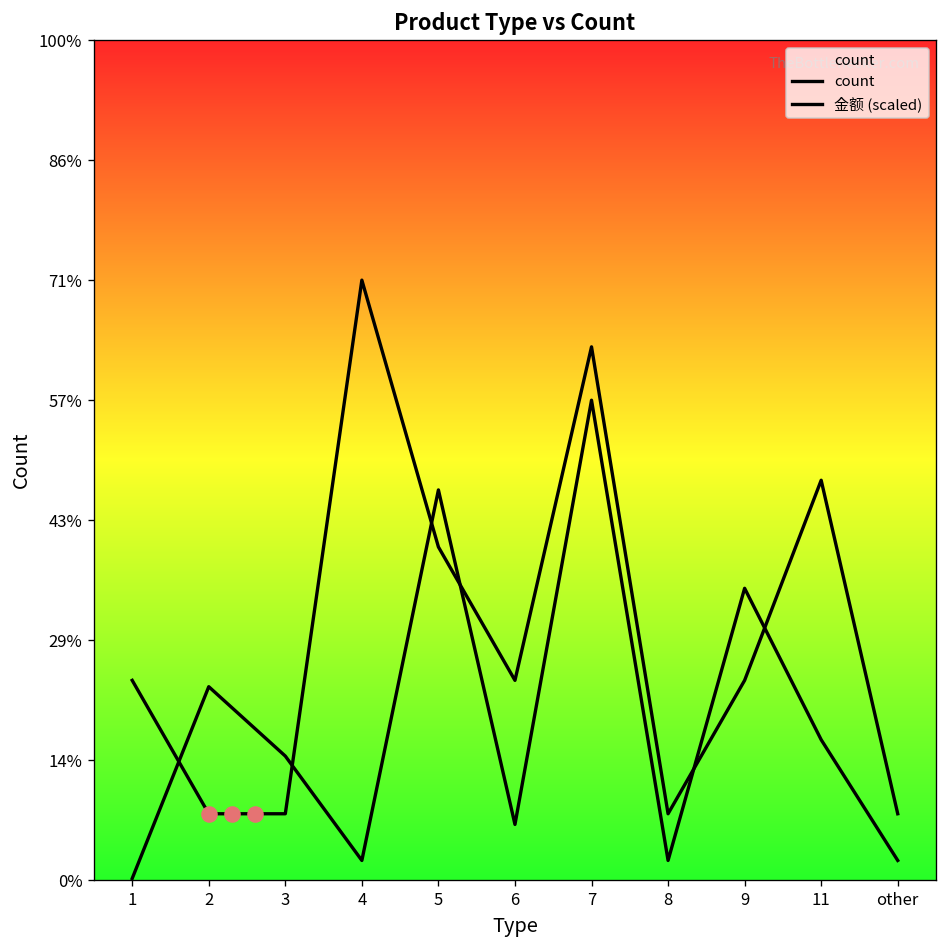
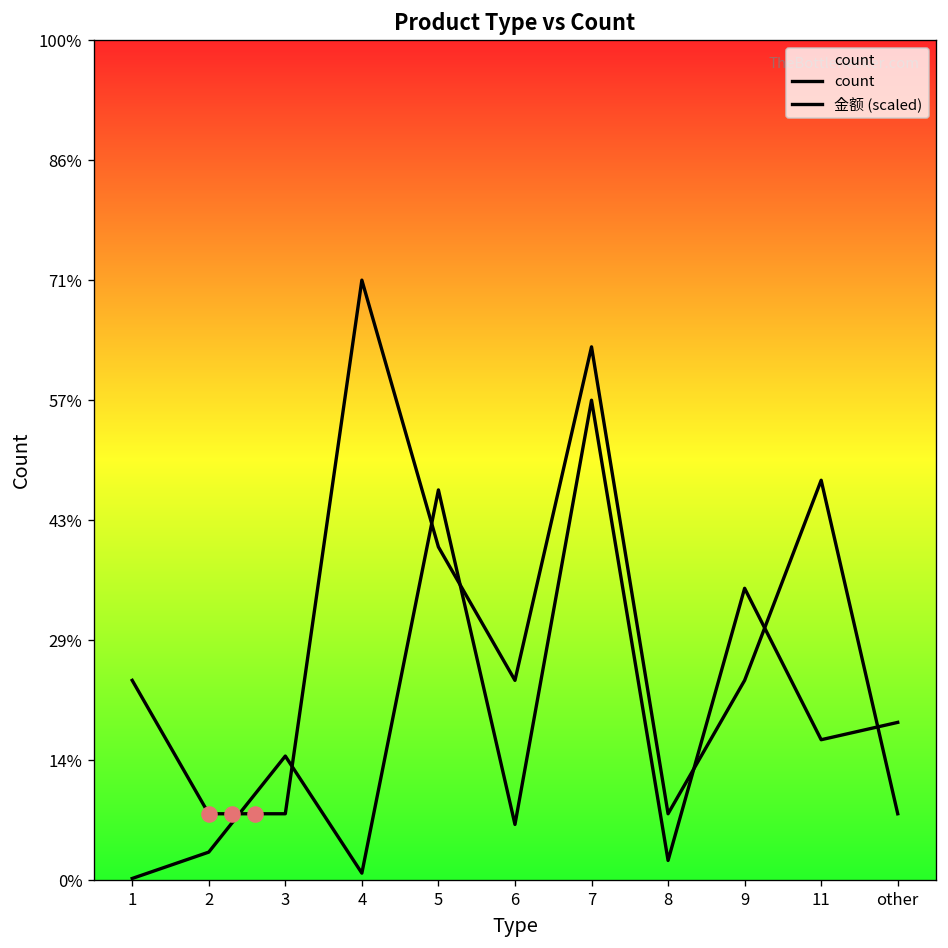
  {
    "金额 (scaled)": {
      "1": "0%",
-     "2": "23%",
+     "2": "3%",
      "3": "15%",
-     "4": "2%",
+     "4": "1%",
      "5": "46%",
      "6": "7%",
      "7": "57%",
      "8": "2%",
      "9": "35%",
      "11": "17%",
-     "other": "2%"
+     "other": "19%"
    }
  }
